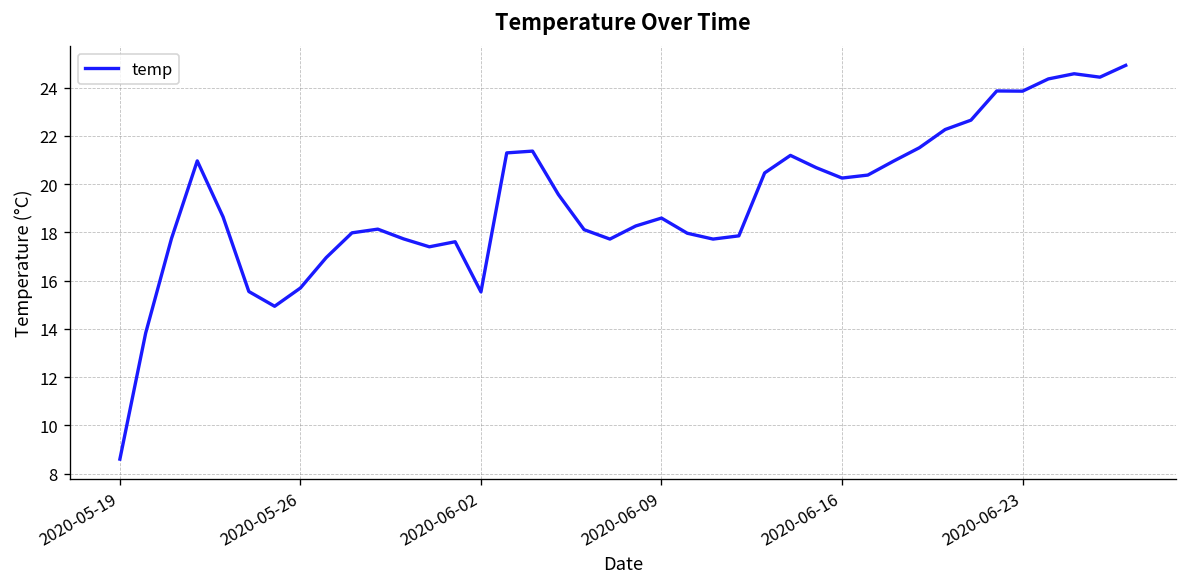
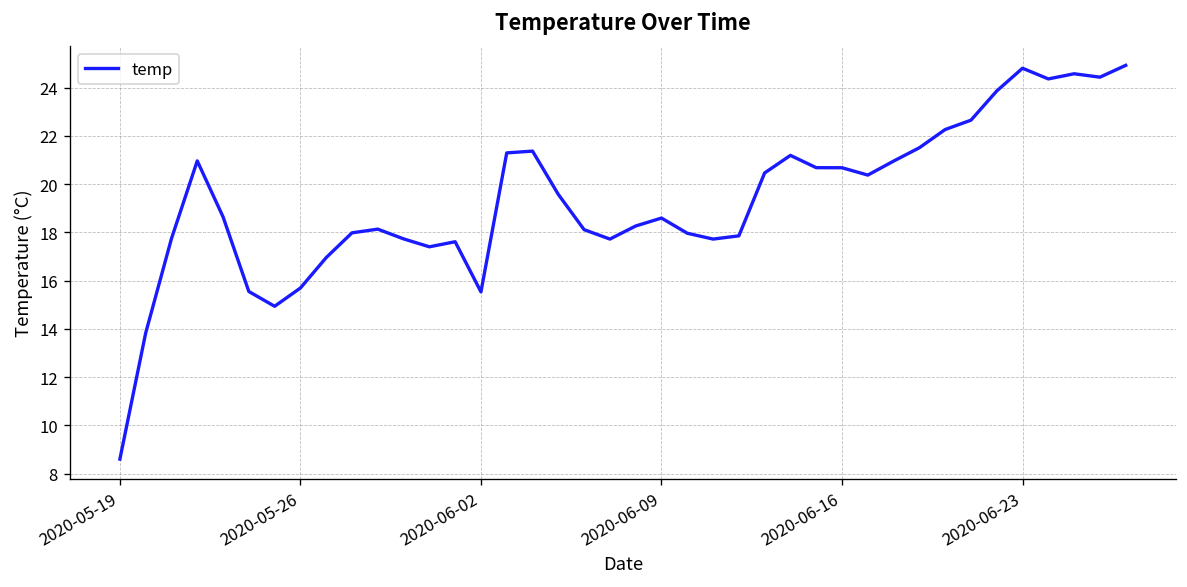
  {
    "2020-05-19": 8.6,
    "2020-05-26": 15.7,
    "2020-06-02": 15.5,
    "2020-06-09": 18.6,
-   "2020-06-16": 20.3,
-   "2020-06-23": 23.9
+   "2020-06-16": 20.7,
+   "2020-06-23": 24.8
  }
